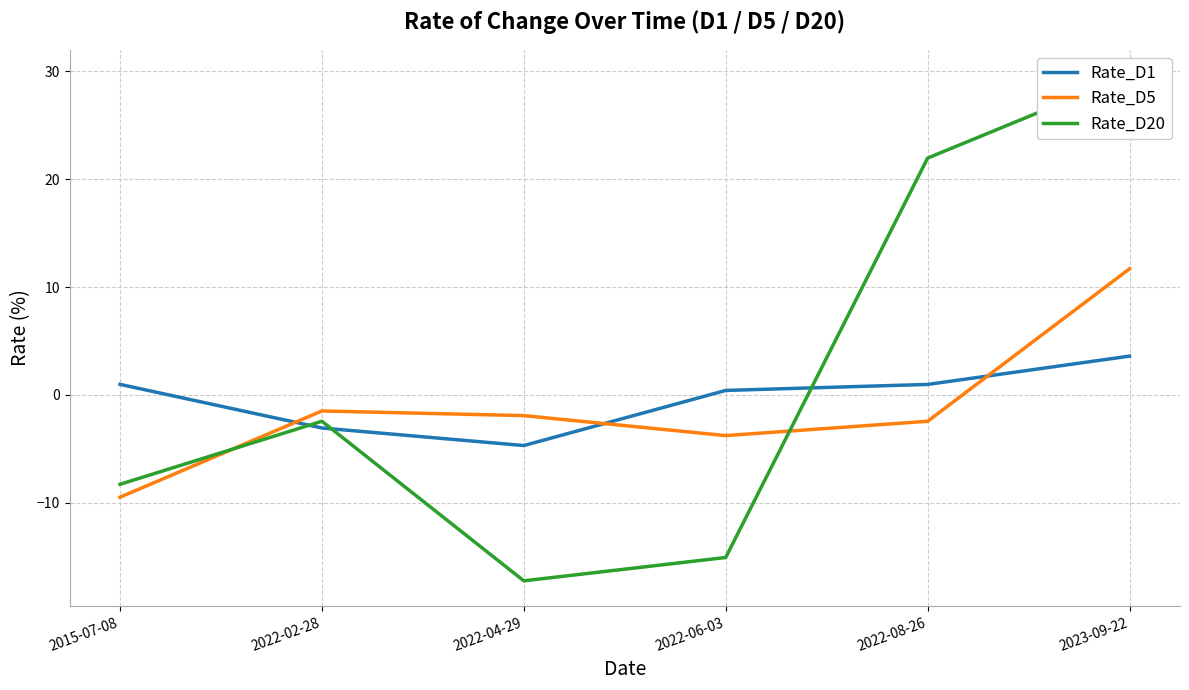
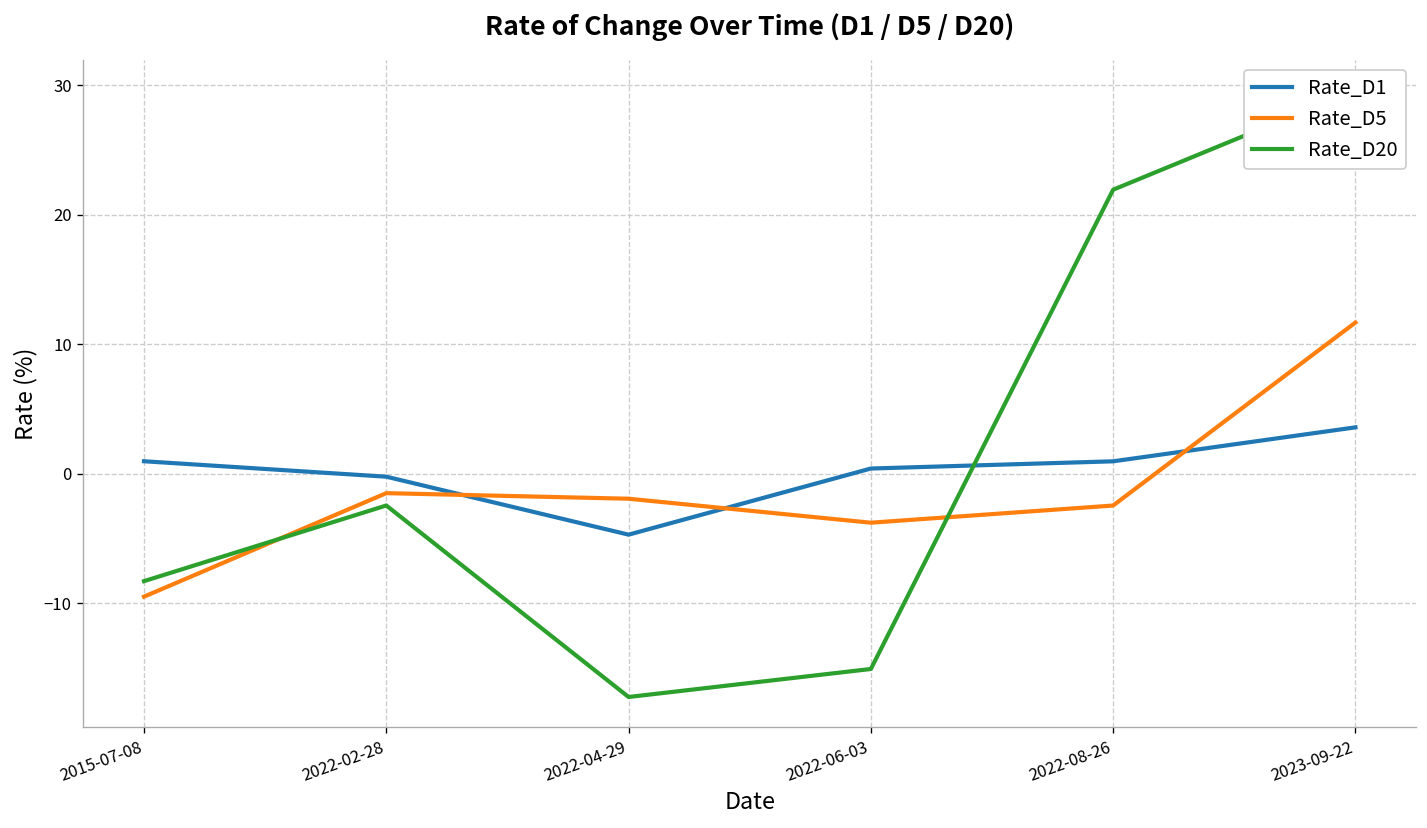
  {
    "Rate_D1": {
      "2015-07-08": 1.0,
-     "2022-02-28": -3.1,
+     "2022-02-28": -0.2,
      "2022-04-29": -4.7,
      "2022-06-03": 0.4,
      "2022-08-26": 1.0,
      "2023-09-22": 3.6
    },
    "Rate_D5": {
      "2015-07-08": -9.5,
      "2022-02-28": -1.5,
      "2022-04-29": -1.9,
      "2022-06-03": -3.8,
      "2022-08-26": -2.4,
      "2023-09-22": 11.7
    },
    "Rate_D20": {
      "2015-07-08": -8.3,
      "2022-02-28": -2.4,
      "2022-04-29": -17.2,
      "2022-06-03": -15.1,
      "2022-08-26": 22.0
    }
  }
